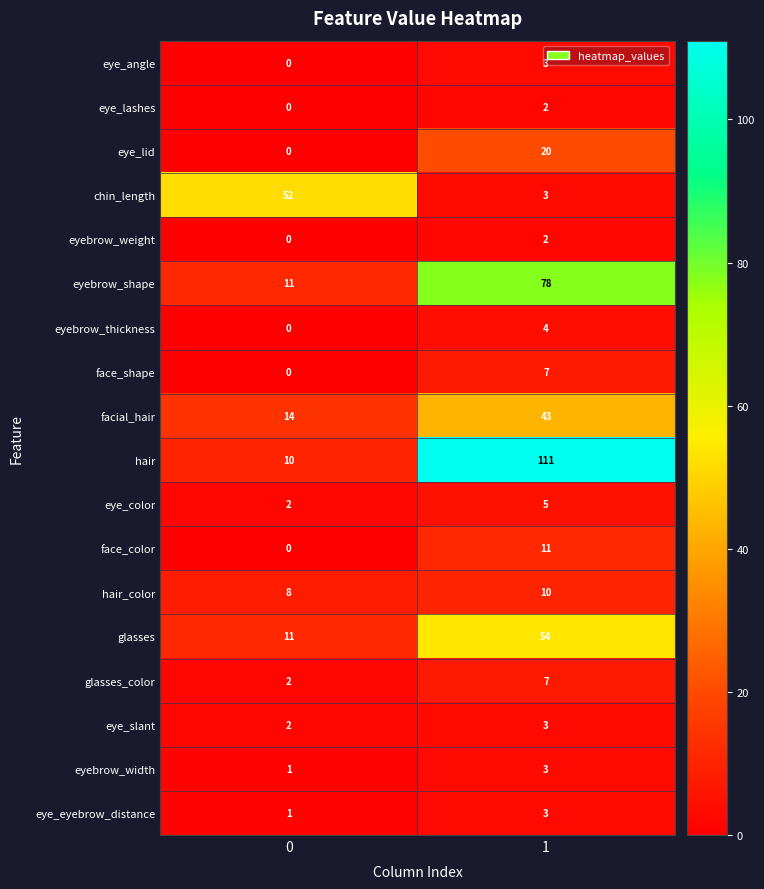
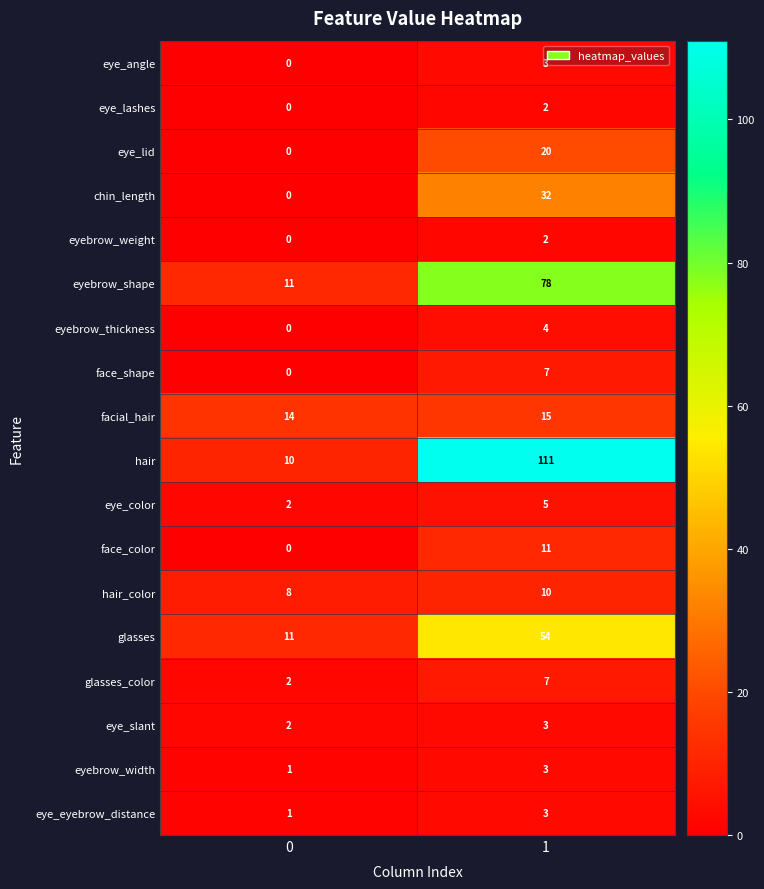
  {
    "eye_angle": {
      "0": 0
    },
    "eye_lashes": {
      "0": 0,
      "1": 2
    },
    "eye_lid": {
      "0": 0,
      "1": 20
    },
    "chin_length": {
-     "0": 52,
-     "1": 3
+     "0": 0,
+     "1": 32
    },
    "eyebrow_weight": {
      "0": 0,
      "1": 2
    },
    "eyebrow_shape": {
      "0": 11,
      "1": 78
    },
    "eyebrow_thickness": {
      "0": 0,
      "1": 4
    },
    "face_shape": {
      "0": 0,
      "1": 7
    },
    "facial_hair": {
      "0": 14,
-     "1": 43
+     "1": 15
    },
    "hair": {
      "0": 10,
      "1": 111
    },
    "eye_color": {
      "0": 2,
      "1": 5
    },
    "face_color": {
      "0": 0,
      "1": 11
    },
    "hair_color": {
      "0": 8,
      "1": 10
    },
    "glasses": {
      "0": 11,
      "1": 54
    },
    "glasses_color": {
      "0": 2,
      "1": 7
    },
    "eye_slant": {
      "0": 2,
      "1": 3
    },
    "eyebrow_width": {
      "0": 1,
      "1": 3
    },
    "eye_eyebrow_distance": {
      "0": 1,
      "1": 3
    }
  }
